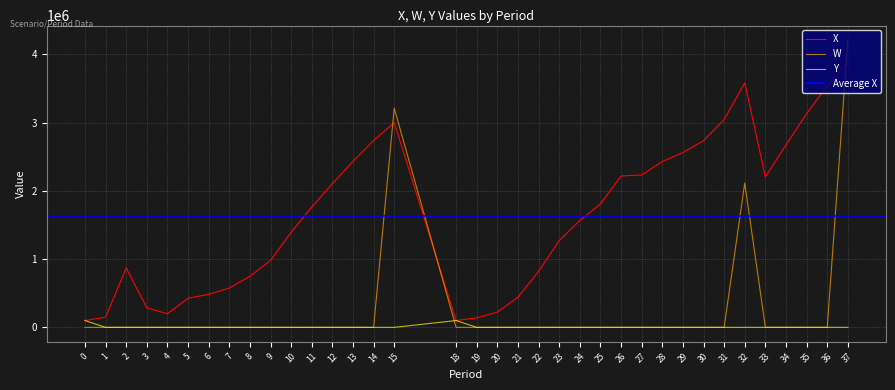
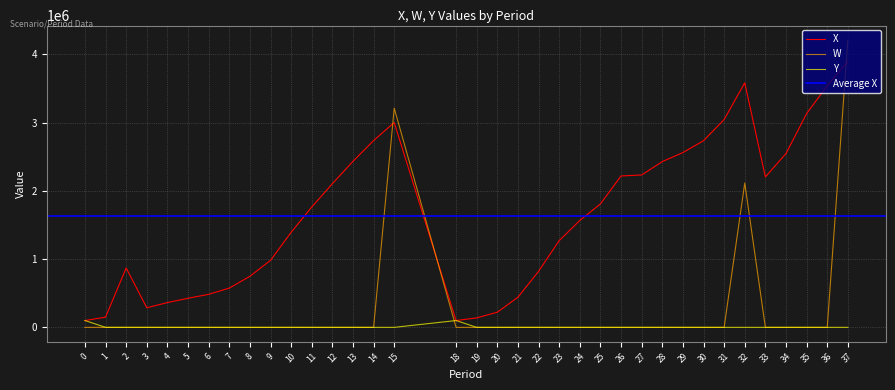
  {
    "X": {
      "1": 100000,
      "2": 900000,
      "3": 300000,
-     "4": 200000,
+     "4": 400000,
      "5": 400000,
      "6": 500000,
      "7": 600000,
      "8": 700000,
      "9": 1000000,
      "10": 1400000,
      "11": 1800000,
      "12": 2100000,
      "13": 2400000,
      "14": 2700000,
      "15": 3000000,
      "19": 100000,
      "20": 200000,
      "21": 400000,
      "22": 800000,
      "23": 1300000,
      "24": 1600000,
      "25": 1800000,
      "26": 2200000,
      "27": 2200000,
      "28": 2400000,
      "29": 2600000,
      "30": 2700000,
      "31": 3000000,
      "32": 3600000,
      "33": 2200000,
-     "34": 2700000,
+     "34": 2500000,
      "35": 3100000
    },
    "W": {
      "0": 0,
      "15": 3200000,
      "18": 0,
      "32": 2100000
    },
    "Y": {
      "15": 0,
      "32": 0,
      "37": 0
    }
  }
